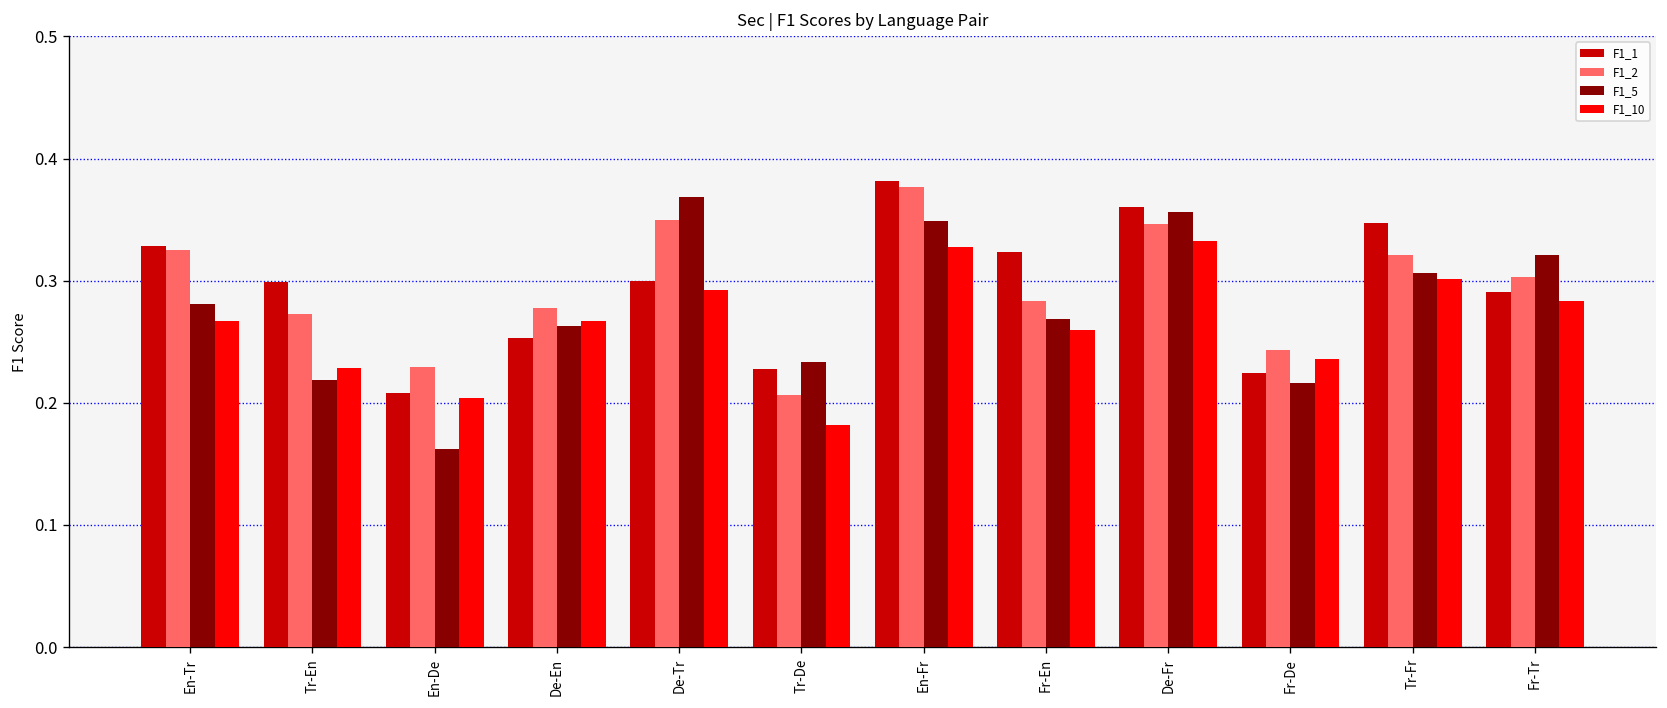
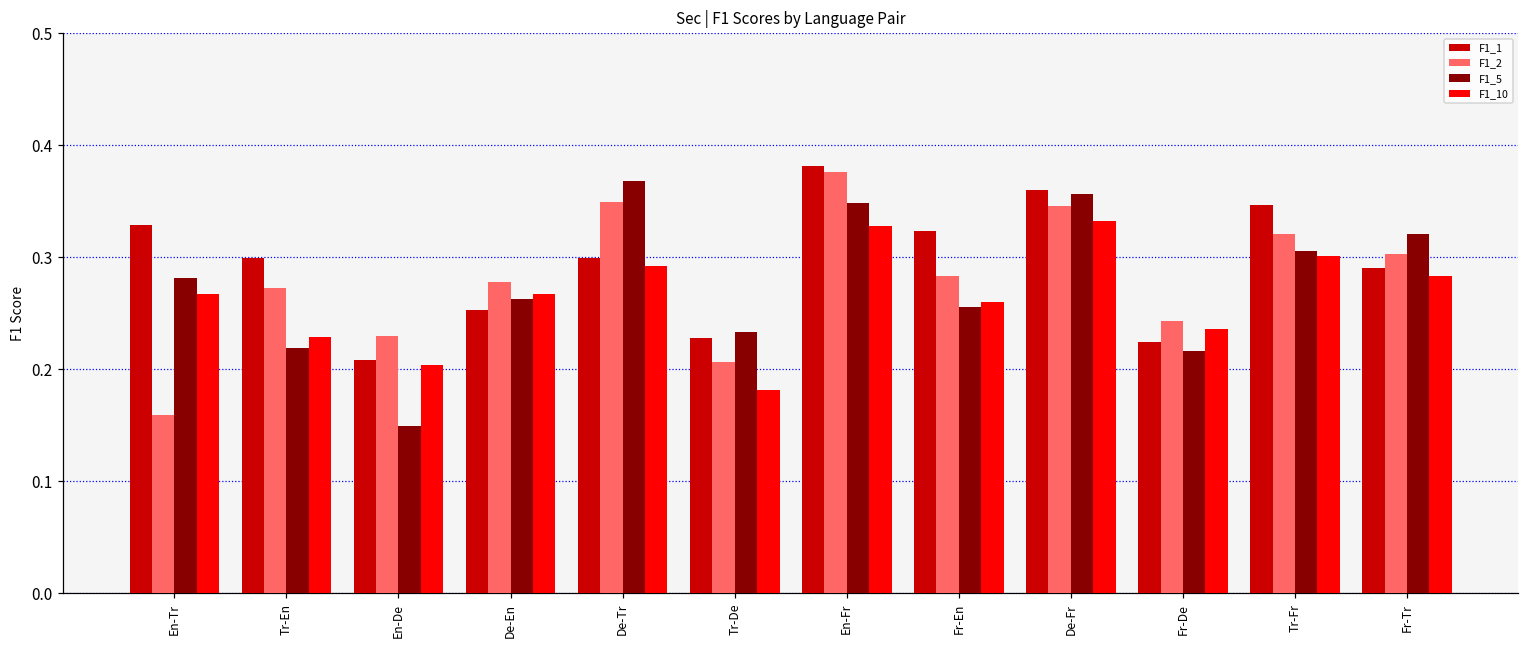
  {
    "F1_2": {
-     "En-Tr": 0.325,
+     "En-Tr": 0.159,
      "Tr-En": 0.273,
      "En-De": 0.229,
      "De-En": 0.278,
      "De-Tr": 0.349,
      "Tr-De": 0.206,
      "En-Fr": 0.376,
      "Fr-En": 0.284,
      "De-Fr": 0.346,
      "Fr-De": 0.243,
      "Tr-Fr": 0.321,
      "Fr-Tr": 0.303
    },
    "F1_5": {
      "En-Tr": 0.281,
      "Tr-En": 0.219,
-     "En-De": 0.163,
+     "En-De": 0.150,
      "De-En": 0.263,
      "De-Tr": 0.368,
      "Tr-De": 0.233,
      "En-Fr": 0.349,
-     "Fr-En": 0.269,
+     "Fr-En": 0.255,
      "De-Fr": 0.356,
      "Fr-De": 0.216,
      "Tr-Fr": 0.306,
      "Fr-Tr": 0.321
    }
  }
